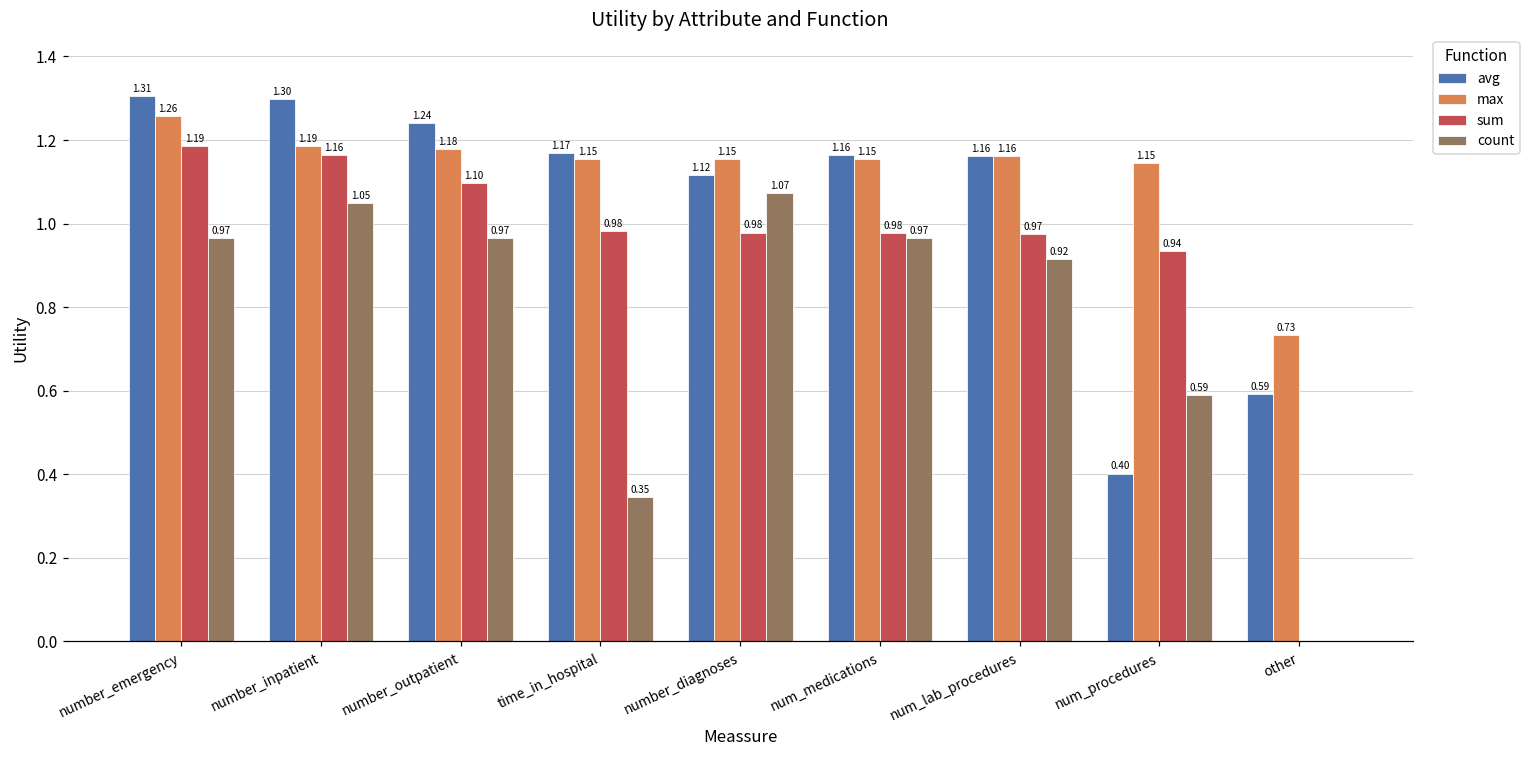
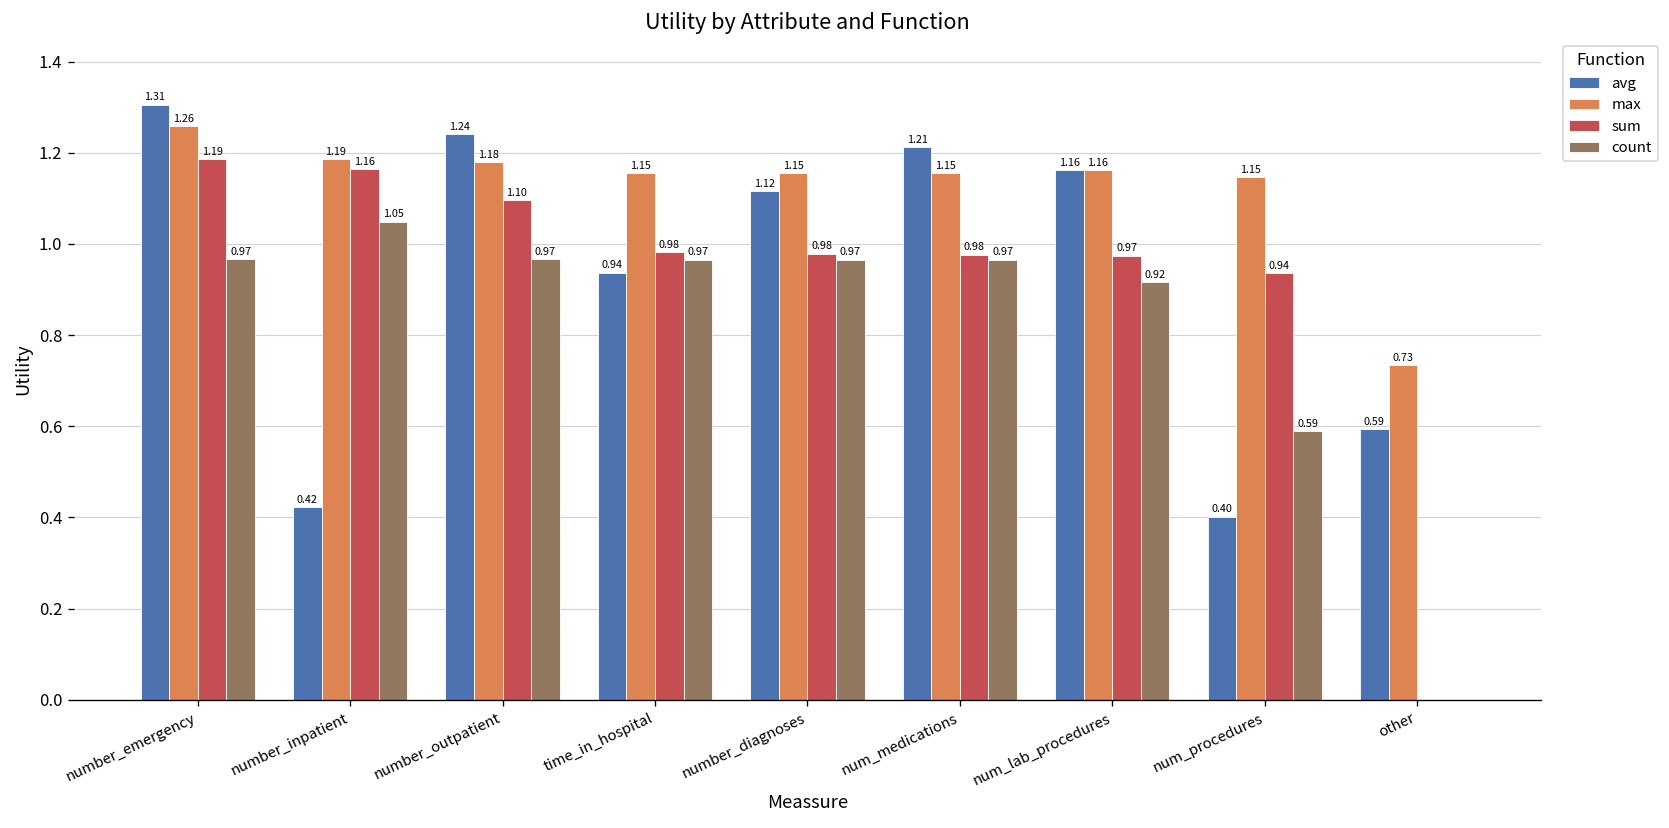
  {
    "avg": {
      "number_emergency": 1.31,
-     "number_inpatient": 1.30,
+     "number_inpatient": 0.42,
      "number_outpatient": 1.24,
-     "time_in_hospital": 1.17,
+     "time_in_hospital": 0.94,
      "number_diagnoses": 1.12,
-     "num_medications": 1.16,
+     "num_medications": 1.21,
      "num_lab_procedures": 1.16,
      "num_procedures": 0.40,
      "other": 0.59
    },
    "count": {
      "number_emergency": 0.97,
      "number_inpatient": 1.05,
      "number_outpatient": 0.97,
-     "time_in_hospital": 0.35,
-     "number_diagnoses": 1.07,
+     "time_in_hospital": 0.97,
+     "number_diagnoses": 0.97,
      "num_medications": 0.97,
      "num_lab_procedures": 0.92,
      "num_procedures": 0.59
    }
  }
